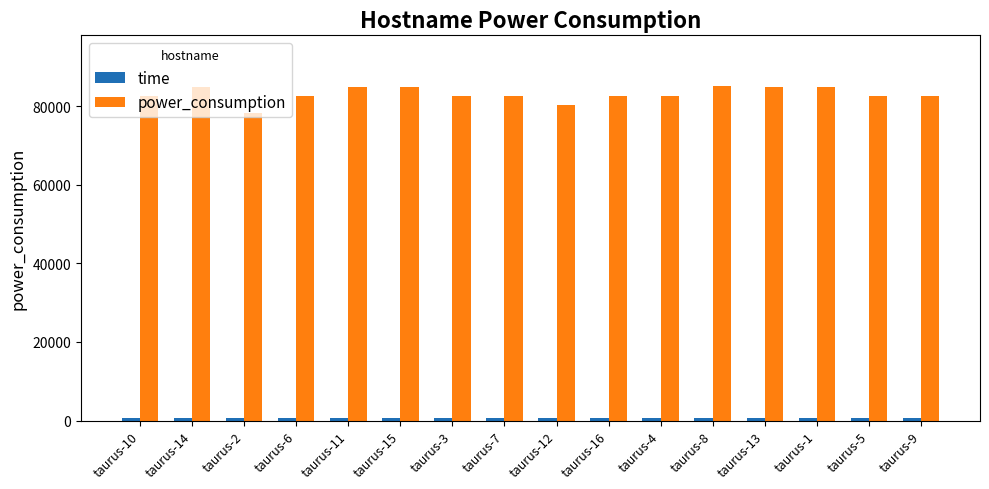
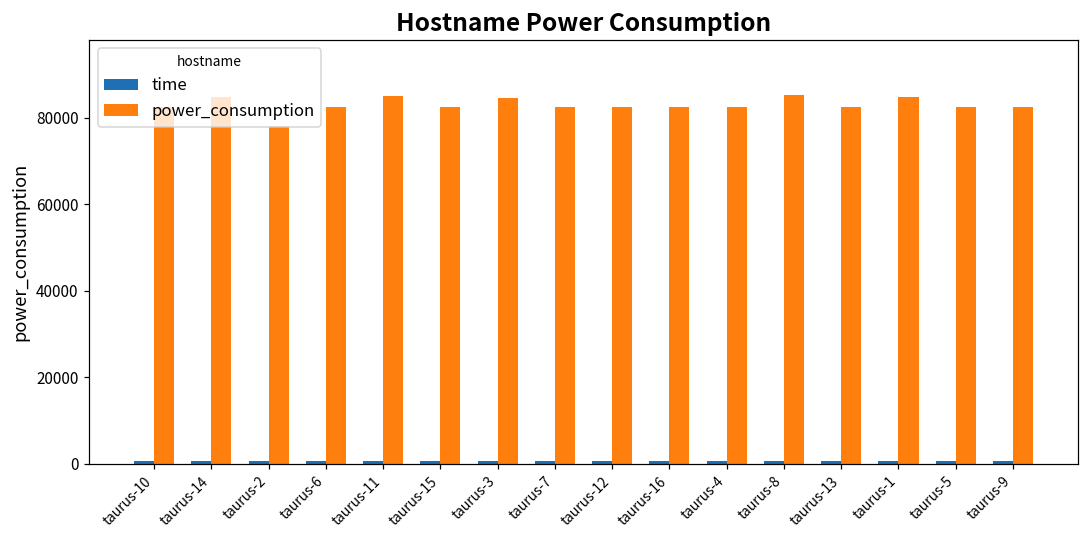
  {
    "time": {
      "taurus-10": 1000,
      "taurus-14": 1000,
      "taurus-2": 1000,
      "taurus-6": 1000,
      "taurus-11": 1000,
      "taurus-15": 1000,
      "taurus-3": 1000,
      "taurus-7": 1000,
      "taurus-12": 1000,
      "taurus-16": 1000,
      "taurus-4": 1000,
      "taurus-8": 1000,
      "taurus-13": 1000,
      "taurus-1": 1000,
      "taurus-5": 1000,
      "taurus-9": 1000
    },
    "power_consumption": {
      "taurus-6": 83000,
      "taurus-11": 85000,
-     "taurus-15": 85000,
-     "taurus-3": 83000,
+     "taurus-15": 83000,
+     "taurus-3": 85000,
      "taurus-7": 83000,
-     "taurus-12": 80000,
+     "taurus-12": 83000,
      "taurus-16": 83000,
      "taurus-4": 83000,
      "taurus-8": 85000,
-     "taurus-13": 85000,
+     "taurus-13": 83000,
      "taurus-1": 85000,
      "taurus-5": 83000,
      "taurus-9": 83000
    }
  }
